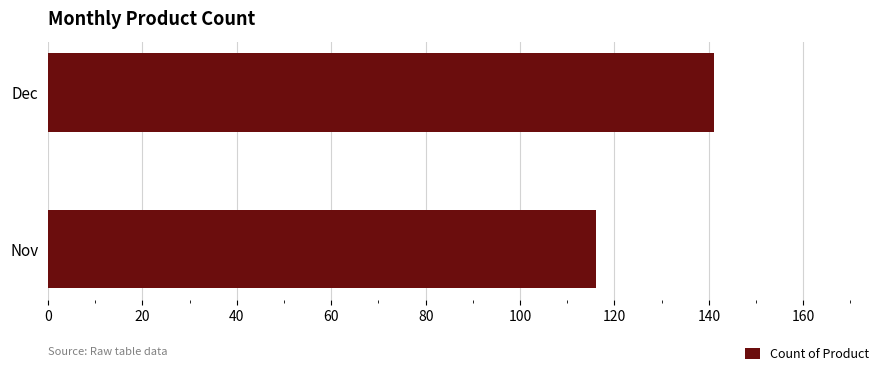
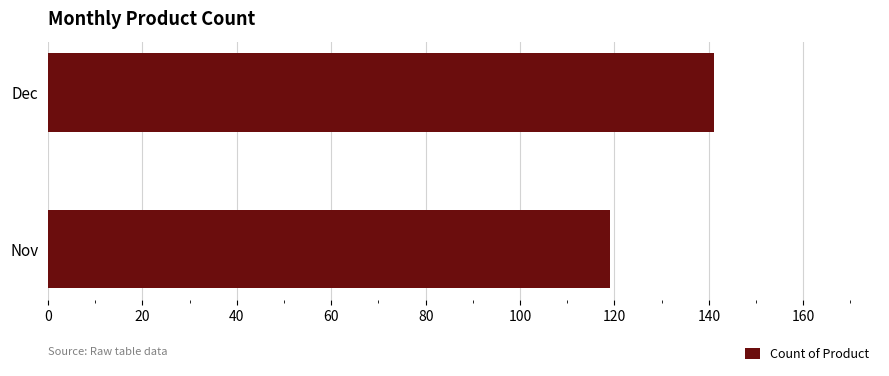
  {
    "Dec": 141,
-   "Nov": 116
+   "Nov": 119
  }
